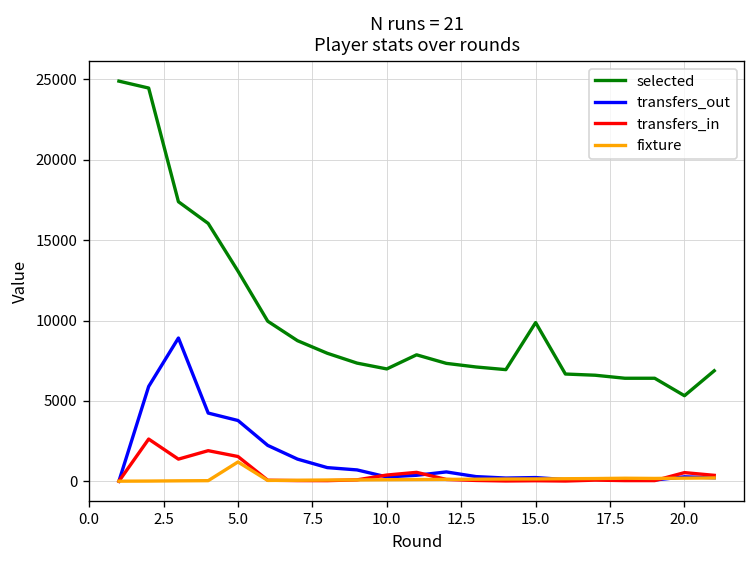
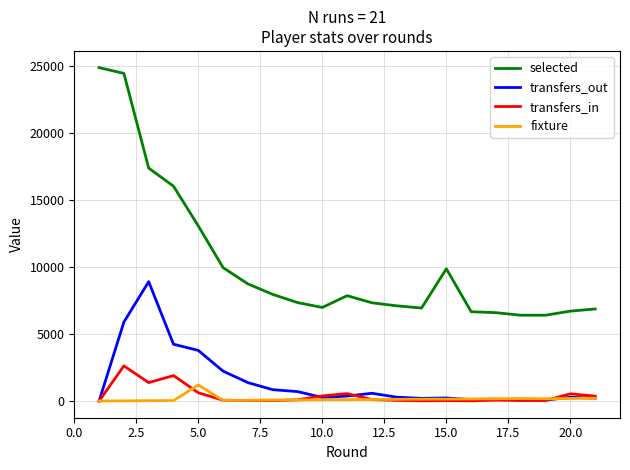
  {
    "selected": {
      "5.0": 13100,
      "10.0": 7000,
      "15.0": 9900,
-     "20.0": 5300
+     "20.0": 6700
    },
    "transfers_out": {
      "5.0": 3800
    },
    "transfers_in": {
-     "5.0": 1500,
+     "5.0": 600,
      "20.0": 500
    },
    "fixture": {
      "5.0": 1200
    }
  }
